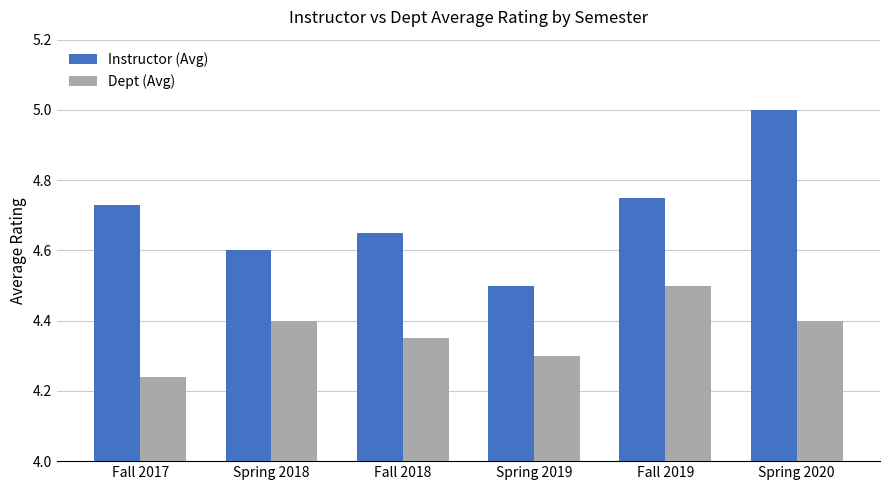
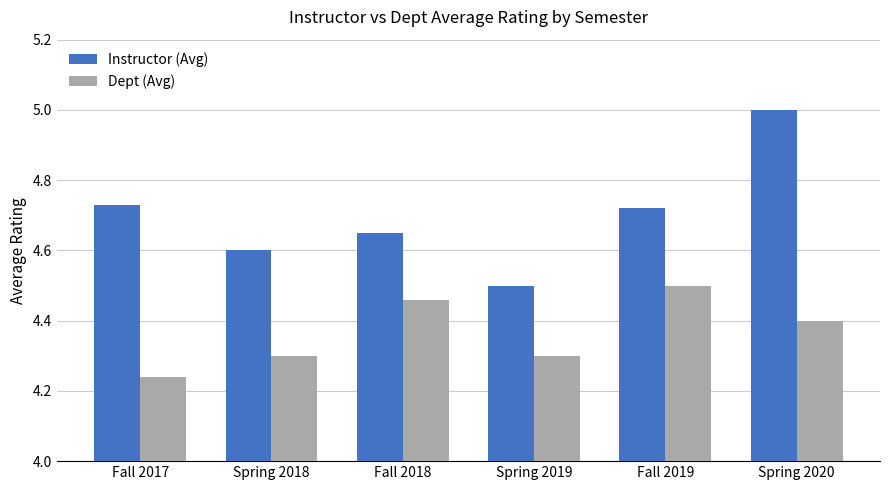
  {
    "Instructor (Avg)": {
      "Fall 2017": 4.73,
      "Spring 2018": 4.60,
      "Fall 2018": 4.65,
      "Spring 2019": 4.50,
-     "Fall 2019": 4.75,
+     "Fall 2019": 4.72,
      "Spring 2020": 5.00
    },
    "Dept (Avg)": {
      "Fall 2017": 4.24,
-     "Spring 2018": 4.4,
-     "Fall 2018": 4.35,
+     "Spring 2018": 4.3,
+     "Fall 2018": 4.46,
      "Spring 2019": 4.30,
      "Fall 2019": 4.50,
      "Spring 2020": 4.40
    }
  }
